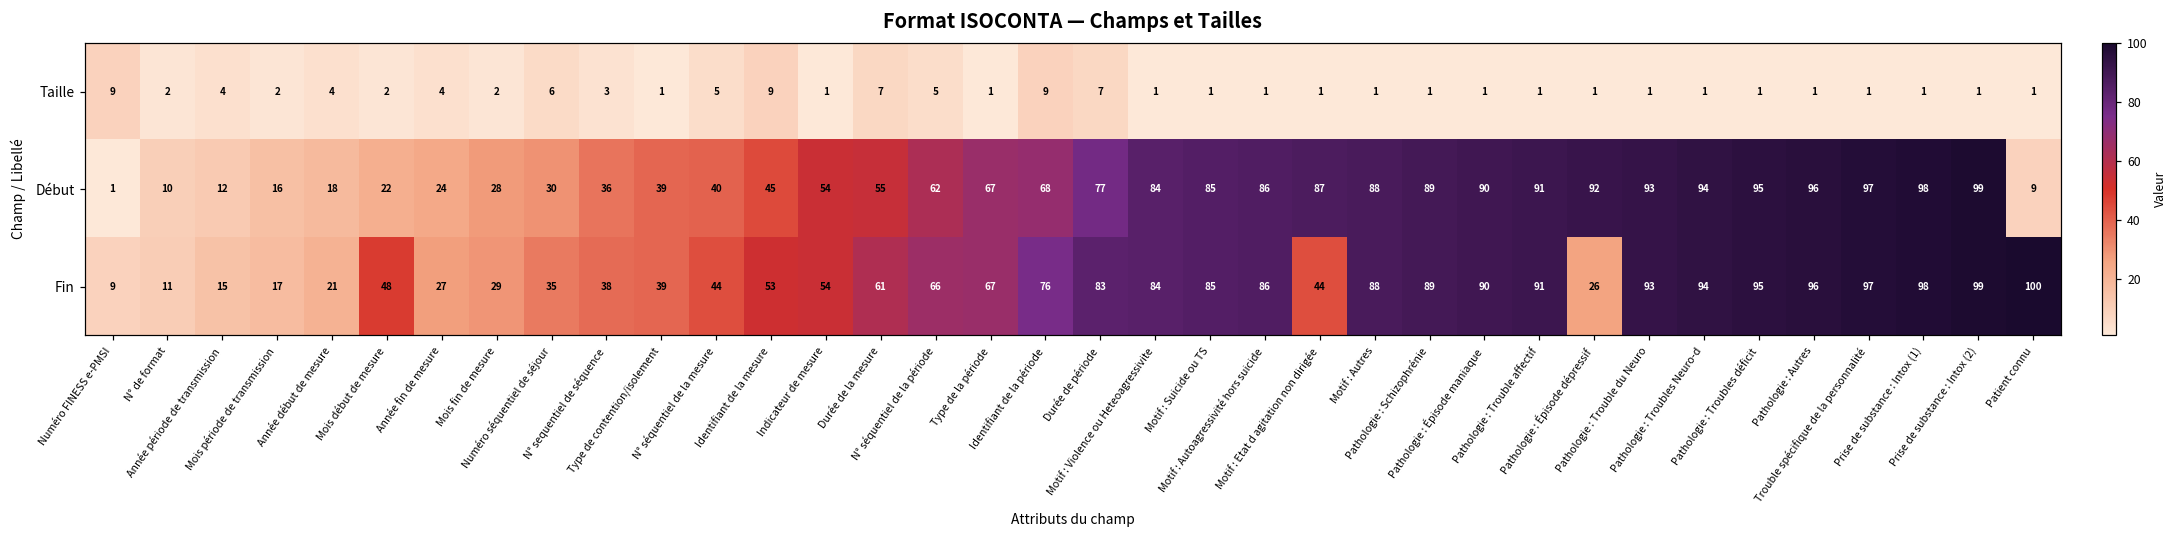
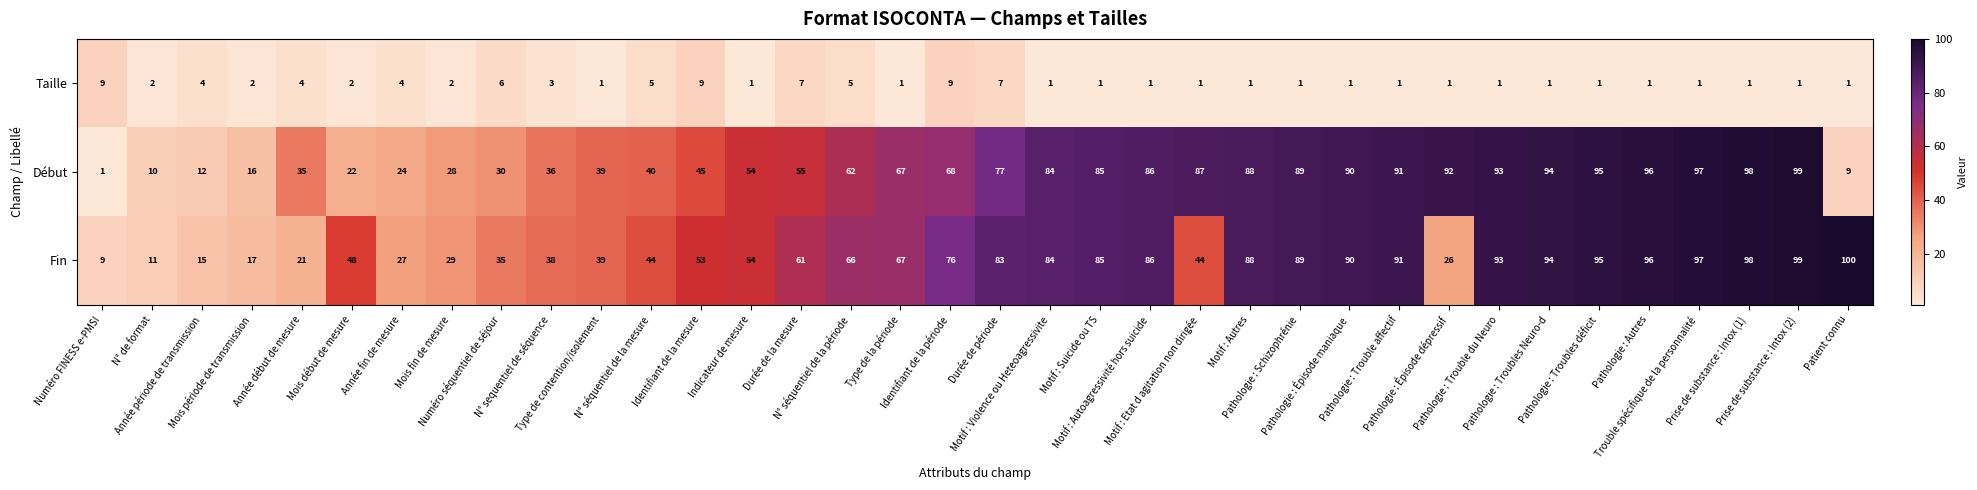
  {
    "Taille": {
      "Numéro FINESS e-PMSI": 9,
      "N° de format": 2,
      "Année période de transmission": 4,
      "Mois période de transmission": 2,
      "Année début de mesure": 4,
      "Mois début de mesure": 2,
      "Année fin de mesure": 4,
      "Mois fin de mesure": 2,
      "Numéro séquentiel de séjour": 6,
      "N° sequentiel de séquence": 3,
      "Type de contention/isolement": 1,
      "N° séquentiel de la mesure": 5,
      "Identifiant de la mesure": 9,
      "Indicateur de mesure": 1,
      "Durée de la mesure": 7,
      "N° séquentiel de la période": 5,
      "Type de la période": 1,
      "Identifiant de la période": 9,
      "Durée de période": 7,
      "Motif : Violence ou Heteoagressivite": 1,
      "Motif : Suicide ou TS": 1,
      "Motif : Autoagressivité hors suicide": 1,
      "Motif : Etat d agitation non dirigée": 1,
      "Motif : Autres": 1,
      "Pathologie : Schizophrénie": 1,
      "Pathologie : Épisode maniaque": 1,
      "Pathologie : Trouble affectif": 1,
      "Pathologie : Épisode dépressif": 1,
      "Pathologie : Trouble du Neuro": 1,
      "Pathologie : Troubles Neuro-d": 1,
      "Pathologie : Troubles déficit": 1,
      "Pathologie : Autres": 1,
      "Trouble spécifique de la personnalité": 1,
      "Prise de substance : Intox (1)": 1,
      "Prise de substance : Intox (2)": 1,
      "Patient connu": 1
    },
    "Début": {
      "Numéro FINESS e-PMSI": 1,
      "N° de format": 10,
      "Année période de transmission": 12,
      "Mois période de transmission": 16,
-     "Année début de mesure": 18,
+     "Année début de mesure": 35,
      "Mois début de mesure": 22,
      "Année fin de mesure": 24,
      "Mois fin de mesure": 28,
      "Numéro séquentiel de séjour": 30,
      "N° sequentiel de séquence": 36,
      "Type de contention/isolement": 39,
      "N° séquentiel de la mesure": 40,
      "Identifiant de la mesure": 45,
      "Indicateur de mesure": 54,
      "Durée de la mesure": 55,
      "N° séquentiel de la période": 62,
      "Type de la période": 67,
      "Identifiant de la période": 68,
      "Durée de période": 77,
      "Motif : Violence ou Heteoagressivite": 84,
      "Motif : Suicide ou TS": 85,
      "Motif : Autoagressivité hors suicide": 86,
      "Motif : Etat d agitation non dirigée": 87,
      "Motif : Autres": 88,
      "Pathologie : Schizophrénie": 89,
      "Pathologie : Épisode maniaque": 90,
      "Pathologie : Trouble affectif": 91,
      "Pathologie : Épisode dépressif": 92,
      "Pathologie : Trouble du Neuro": 93,
      "Pathologie : Troubles Neuro-d": 94,
      "Pathologie : Troubles déficit": 95,
      "Pathologie : Autres": 96,
      "Trouble spécifique de la personnalité": 97,
      "Prise de substance : Intox (1)": 98,
      "Prise de substance : Intox (2)": 99,
      "Patient connu": 9
    },
    "Fin": {
      "Numéro FINESS e-PMSI": 9,
      "N° de format": 11,
      "Année période de transmission": 15,
      "Mois période de transmission": 17,
      "Année début de mesure": 21,
      "Mois début de mesure": 48,
      "Année fin de mesure": 27,
      "Mois fin de mesure": 29,
      "Numéro séquentiel de séjour": 35,
      "N° sequentiel de séquence": 38,
      "Type de contention/isolement": 39,
      "N° séquentiel de la mesure": 44,
      "Identifiant de la mesure": 53,
      "Indicateur de mesure": 54,
      "Durée de la mesure": 61,
      "N° séquentiel de la période": 66,
      "Type de la période": 67,
      "Identifiant de la période": 76,
      "Durée de période": 83,
      "Motif : Violence ou Heteoagressivite": 84,
      "Motif : Suicide ou TS": 85,
      "Motif : Autoagressivité hors suicide": 86,
      "Motif : Etat d agitation non dirigée": 44,
      "Motif : Autres": 88,
      "Pathologie : Schizophrénie": 89,
      "Pathologie : Épisode maniaque": 90,
      "Pathologie : Trouble affectif": 91,
      "Pathologie : Épisode dépressif": 26,
      "Pathologie : Trouble du Neuro": 93,
      "Pathologie : Troubles Neuro-d": 94,
      "Pathologie : Troubles déficit": 95,
      "Pathologie : Autres": 96,
      "Trouble spécifique de la personnalité": 97,
      "Prise de substance : Intox (1)": 98,
      "Prise de substance : Intox (2)": 99,
      "Patient connu": 100
    }
  }
